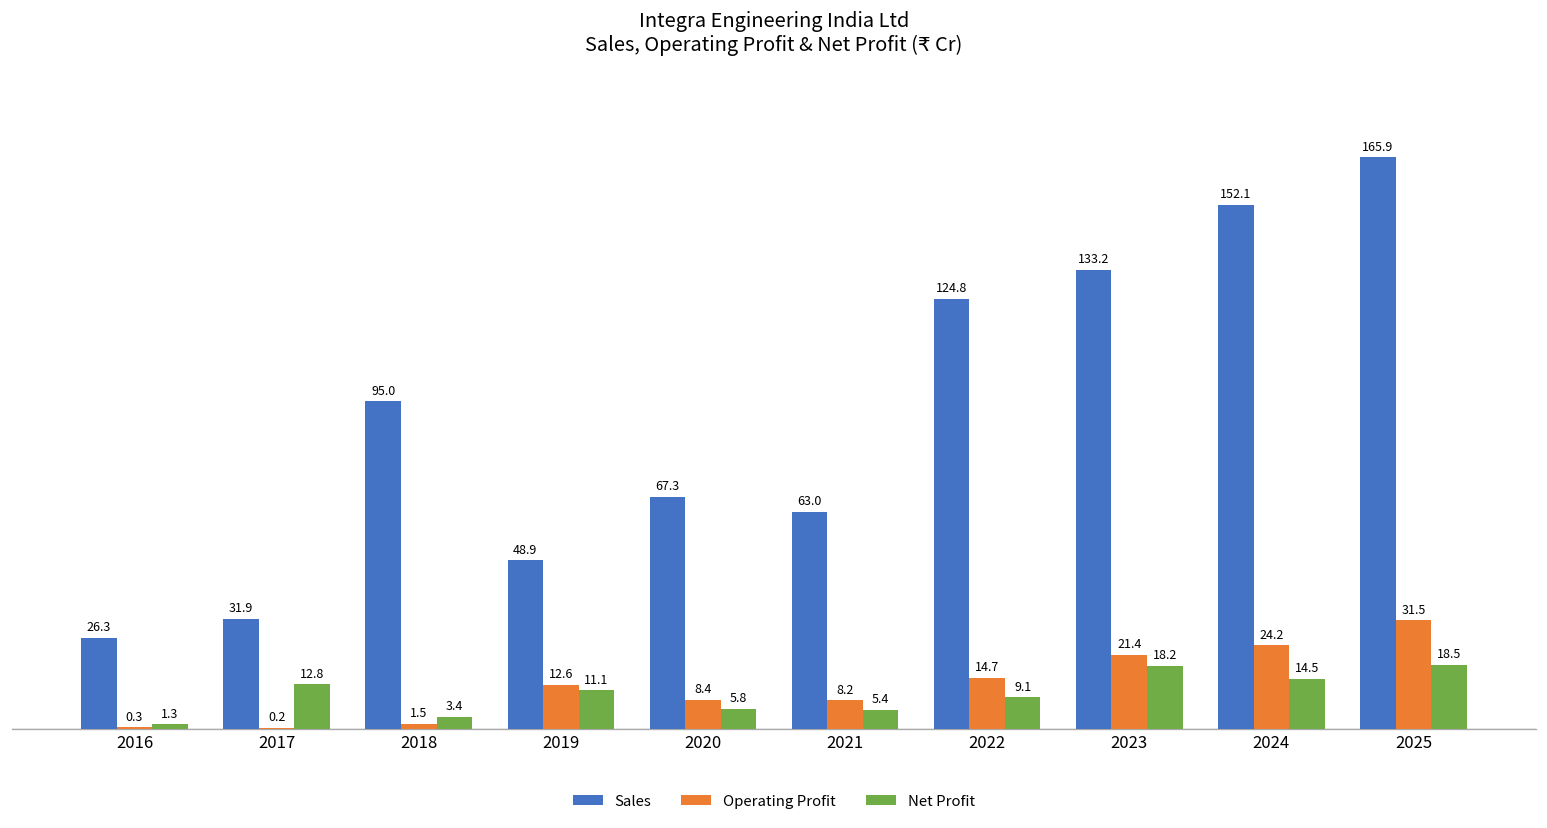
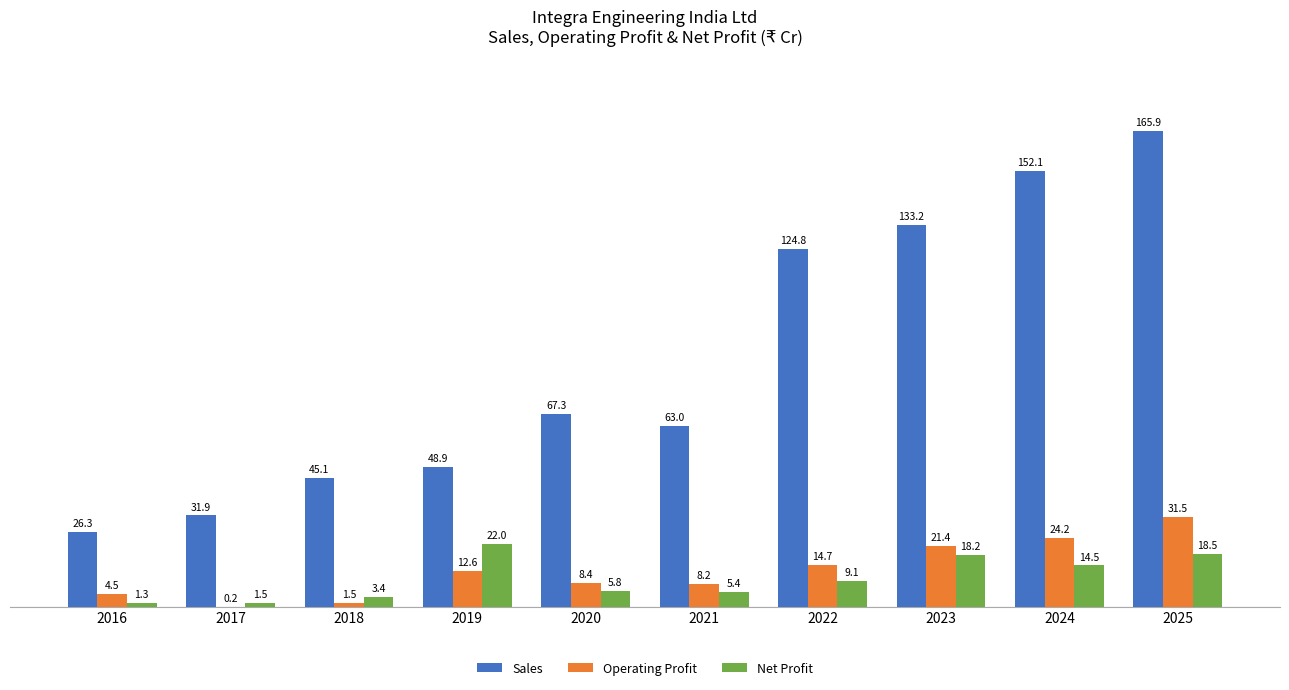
  {
    "Sales": {
      "2016": 26.3,
      "2017": 31.9,
-     "2018": 95.0,
+     "2018": 45.1,
      "2019": 48.9,
      "2020": 67.3,
      "2021": 63.0,
      "2022": 124.8,
      "2023": 133.2,
      "2024": 152.1,
      "2025": 165.9
    },
    "Operating Profit": {
-     "2016": 0.3,
+     "2016": 4.5,
      "2017": 0.2,
      "2018": 1.5,
      "2019": 12.6,
      "2020": 8.4,
      "2021": 8.2,
      "2022": 14.7,
      "2023": 21.4,
      "2024": 24.2,
      "2025": 31.5
    },
    "Net Profit": {
      "2016": 1.3,
-     "2017": 12.8,
+     "2017": 1.5,
      "2018": 3.4,
-     "2019": 11.1,
+     "2019": 22.0,
      "2020": 5.8,
      "2021": 5.4,
      "2022": 9.1,
      "2023": 18.2,
      "2024": 14.5,
      "2025": 18.5
    }
  }
